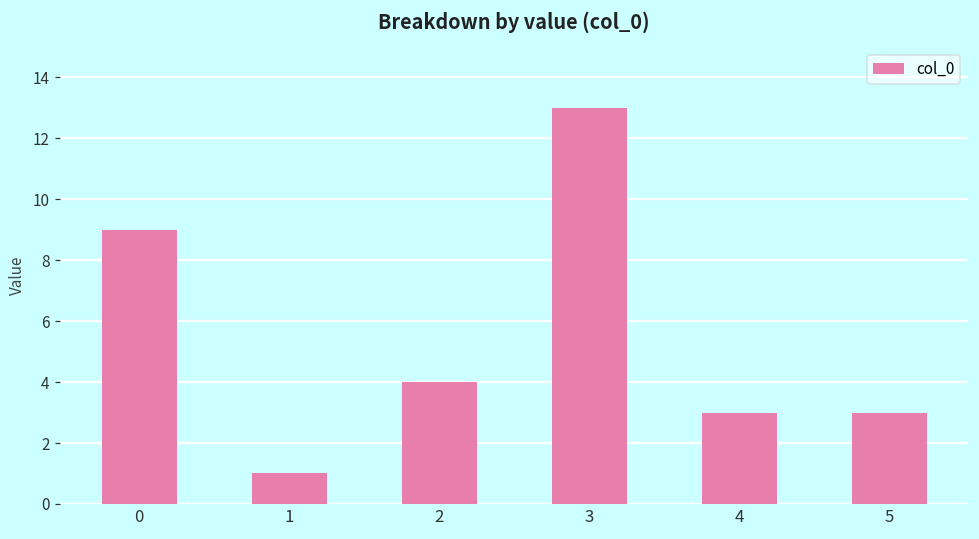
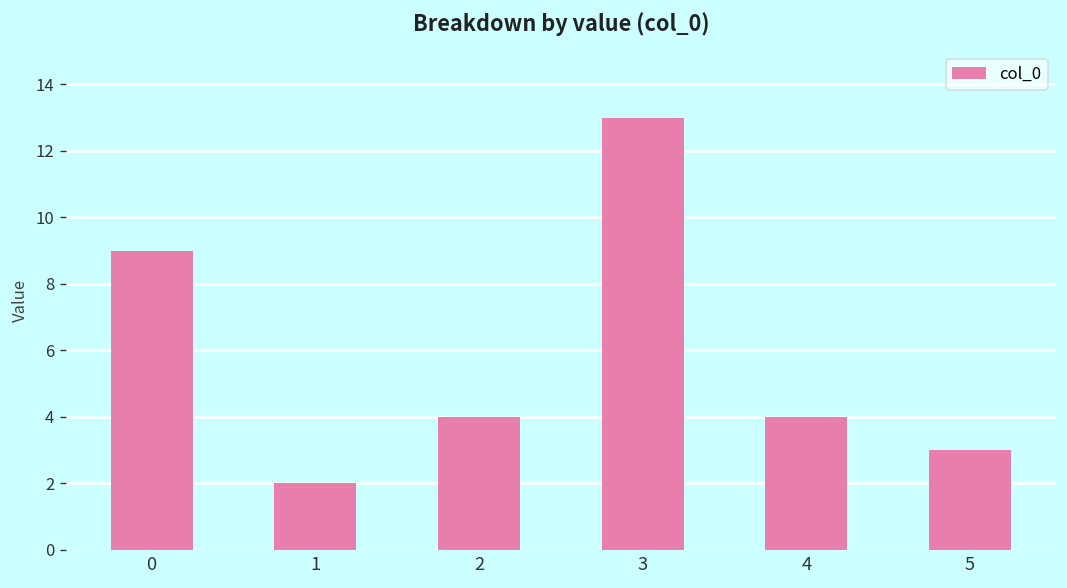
  {
    "0": 9,
-   "1": 1,
+   "1": 2,
    "2": 4,
    "3": 13,
-   "4": 3,
+   "4": 4,
    "5": 3
  }
